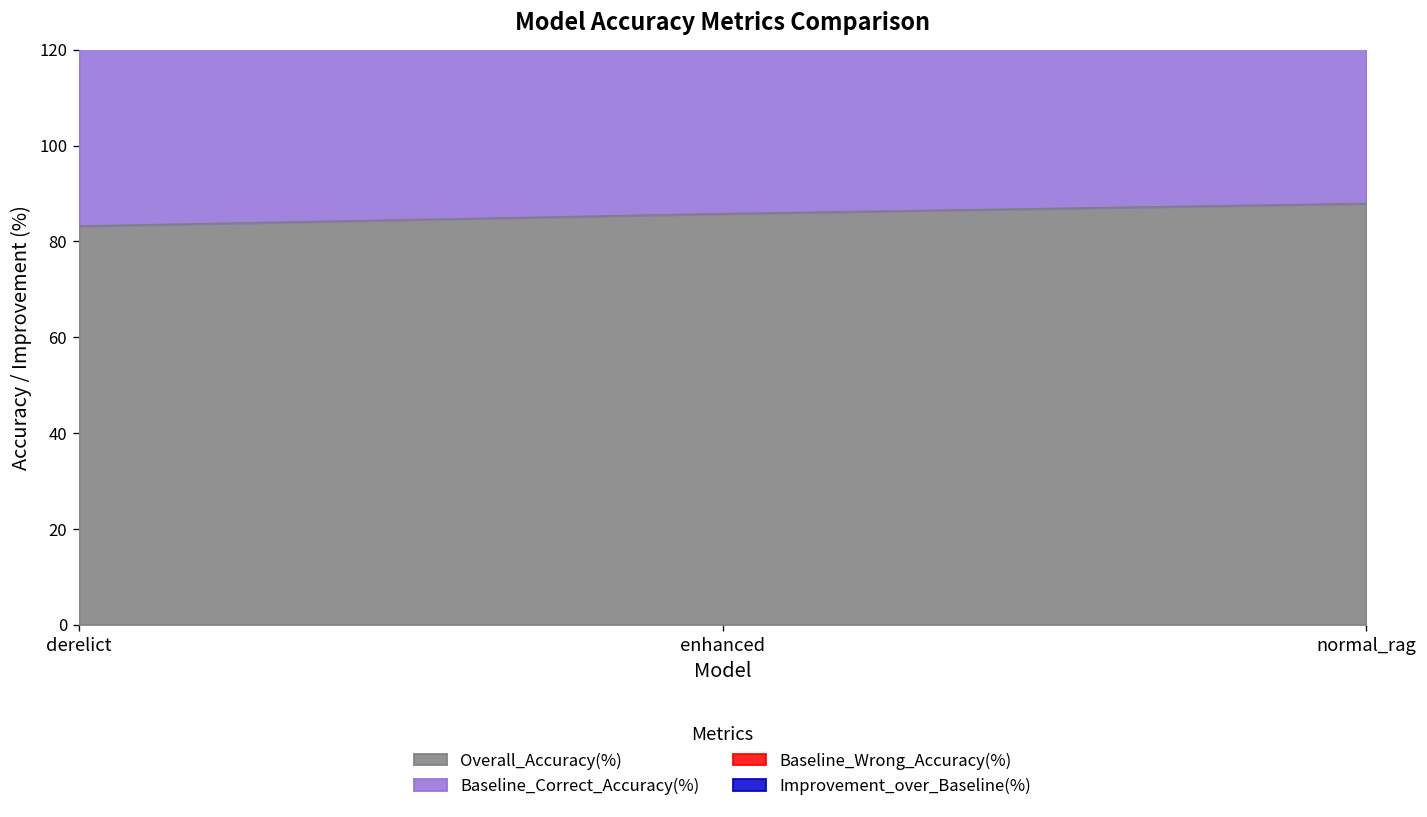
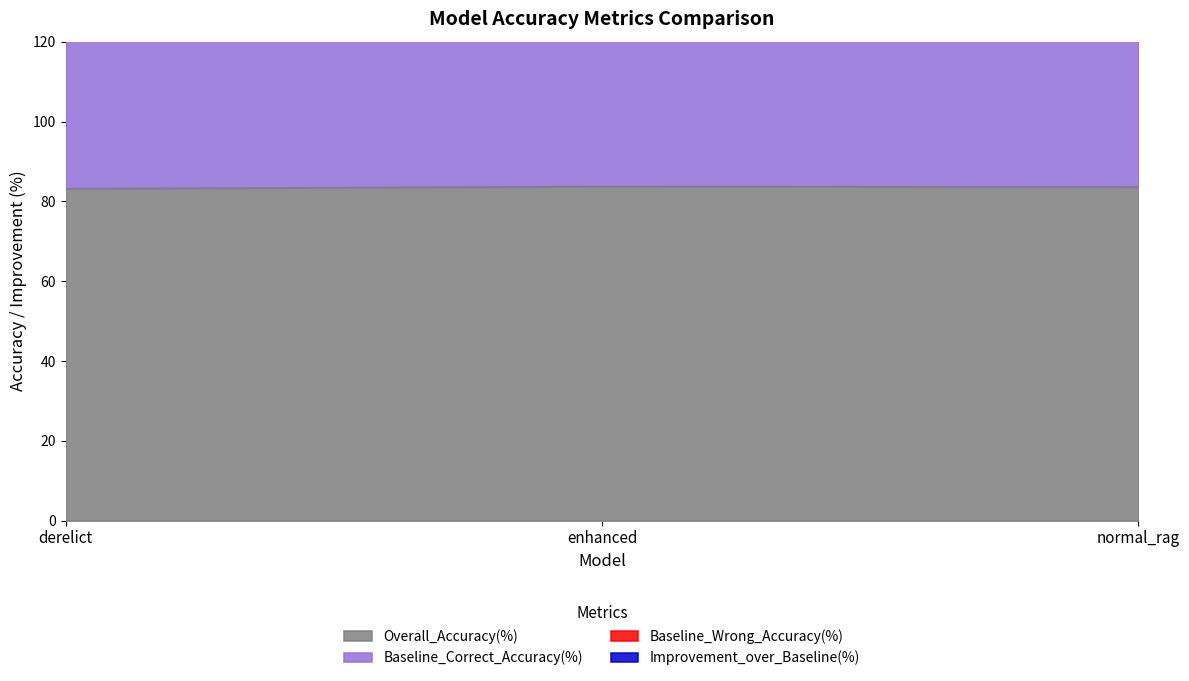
  {
    "Overall_Accuracy(%)": {
      "derelict": 83,
-     "enhanced": 86,
-     "normal_rag": 88
+     "enhanced": 84,
+     "normal_rag": 84
    }
  }
